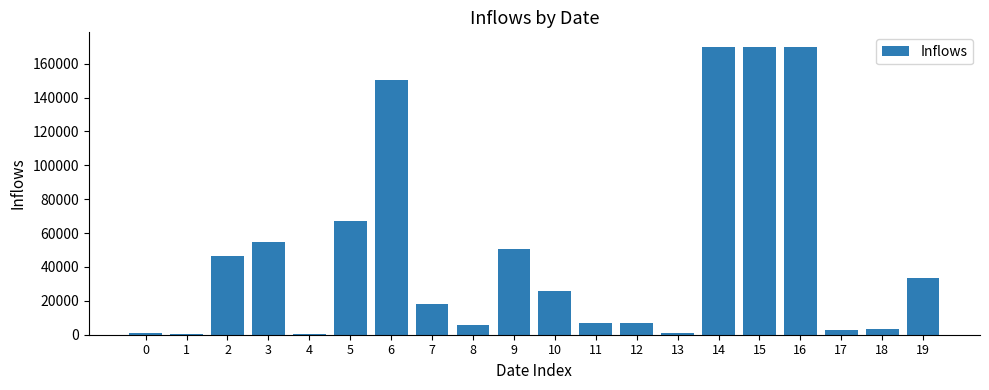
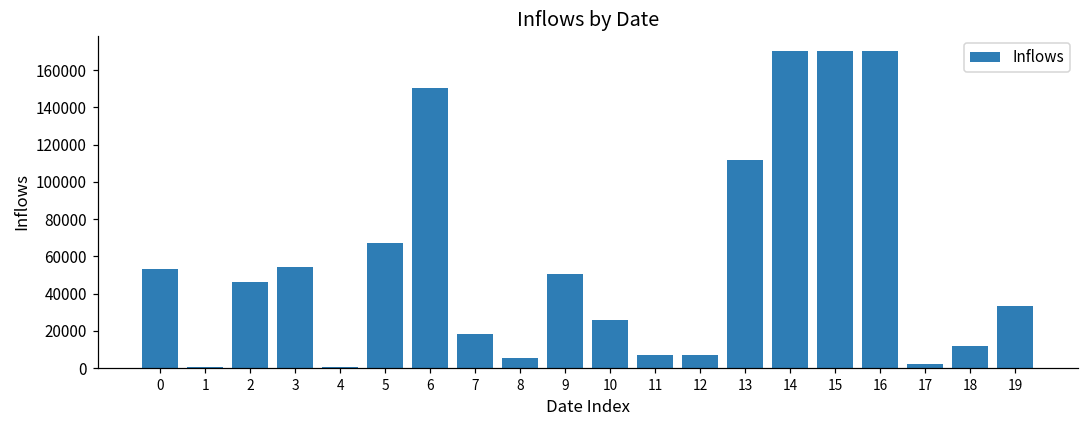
  {
-   "0": 1000,
+   "0": 53000,
    "2": 46000,
    "3": 55000,
    "5": 67000,
    "6": 150000,
    "7": 18000,
    "8": 6000,
    "9": 51000,
    "10": 26000,
    "11": 7000,
    "12": 7000,
-   "13": 1000,
+   "13": 112000,
    "14": 170000,
    "15": 170000,
    "16": 170000,
    "17": 3000,
-   "18": 3000,
+   "18": 12000,
    "19": 33000
  }
